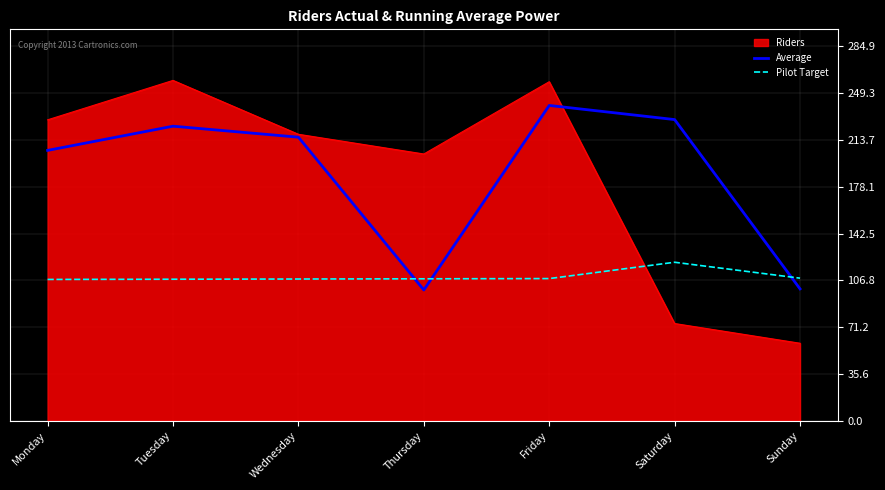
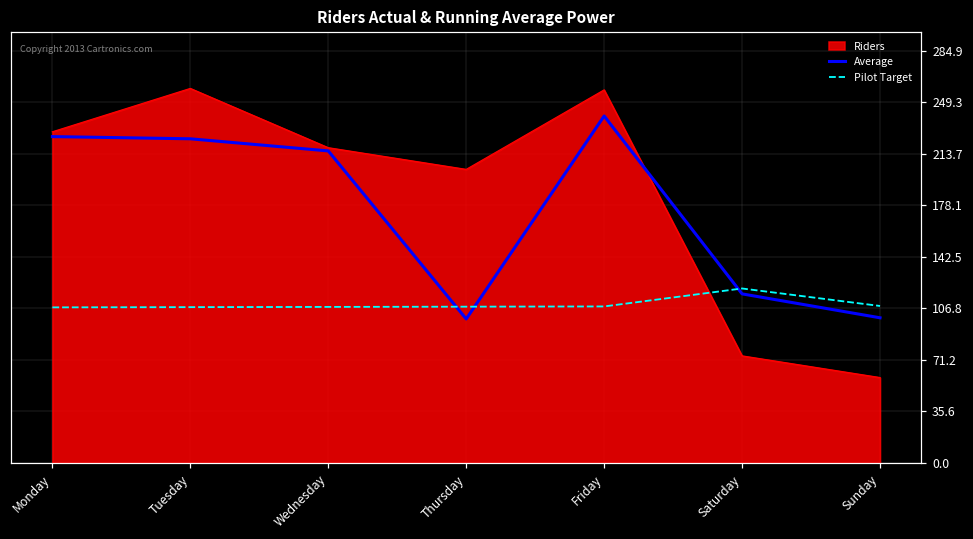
  {
    "Riders": {
      "Monday": 229,
      "Tuesday": 259,
      "Wednesday": 218,
      "Thursday": 203,
      "Friday": 258,
      "Saturday": 74,
      "Sunday": 59
    },
    "Average": {
-     "Monday": 206,
+     "Monday": 226,
      "Tuesday": 224,
      "Wednesday": 216,
      "Thursday": 100,
      "Friday": 240,
-     "Saturday": 229,
+     "Saturday": 117,
      "Sunday": 100
    },
    "Pilot Target": {
      "Monday": 108,
      "Tuesday": 108,
      "Wednesday": 108,
      "Thursday": 108,
      "Friday": 108,
      "Saturday": 121,
      "Sunday": 109
    }
  }
